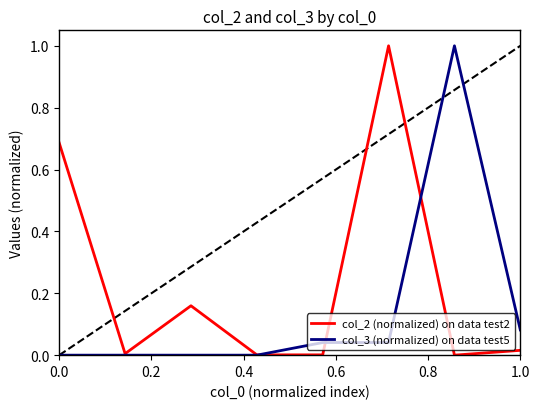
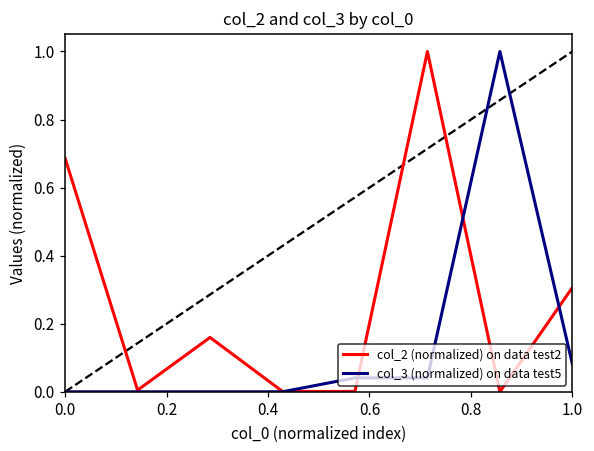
  {
    "col_2 (normalized) on data test2": {
      "0.0": 0.69,
-     "1.0": 0.02
+     "1.0": 0.31
    },
    "col_3 (normalized) on data test5": {
      "1.0": 0.08
    }
  }
